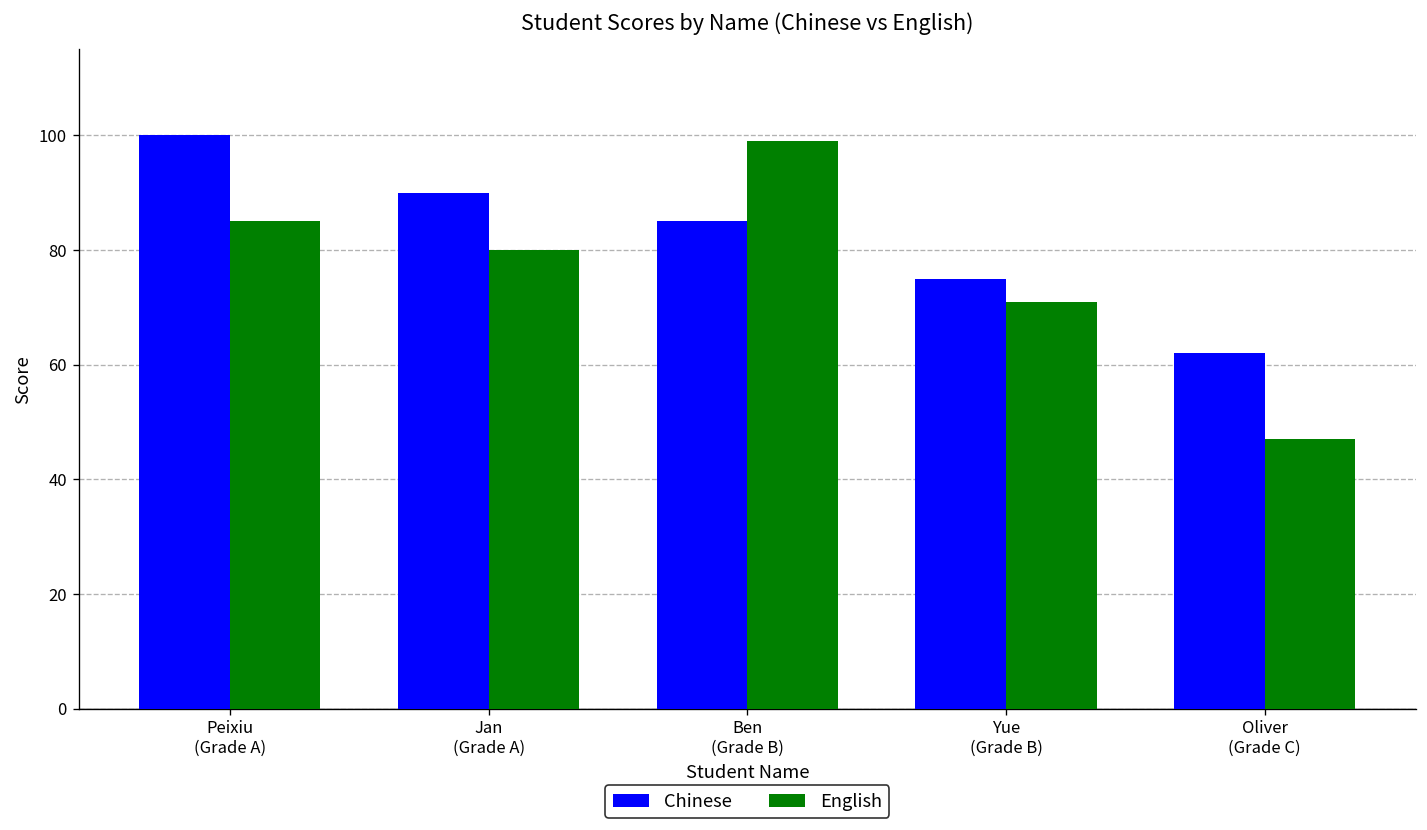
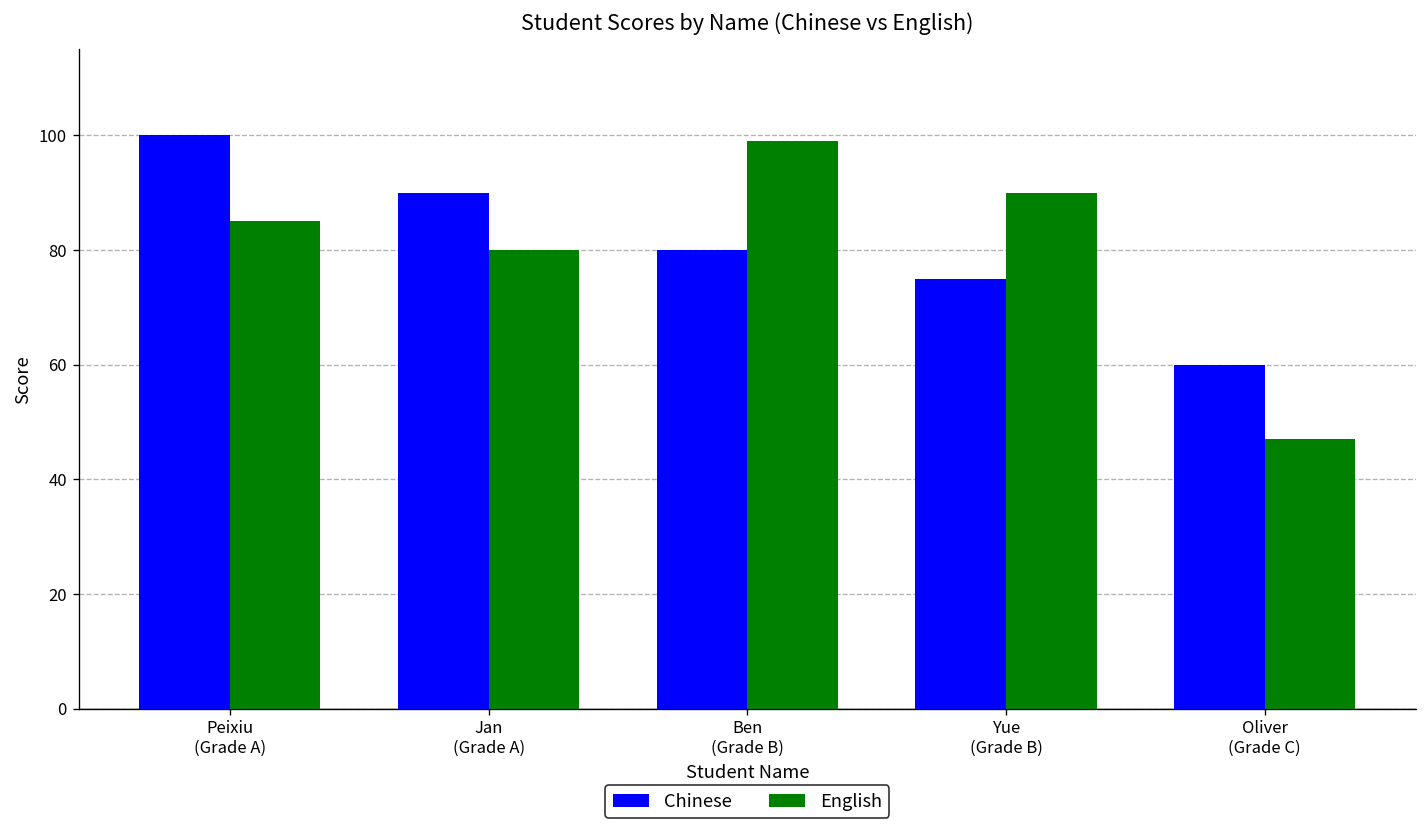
  {
    "Chinese": {
      "Peixiu (Grade A)": 100,
      "Jan (Grade A)": 90,
-     "Ben (Grade B)": 85,
+     "Ben (Grade B)": 80,
      "Yue (Grade B)": 75,
-     "Oliver (Grade C)": 62
+     "Oliver (Grade C)": 60
    },
    "English": {
      "Peixiu (Grade A)": 85,
      "Jan (Grade A)": 80,
      "Ben (Grade B)": 99,
-     "Yue (Grade B)": 71,
+     "Yue (Grade B)": 90,
      "Oliver (Grade C)": 47
    }
  }
